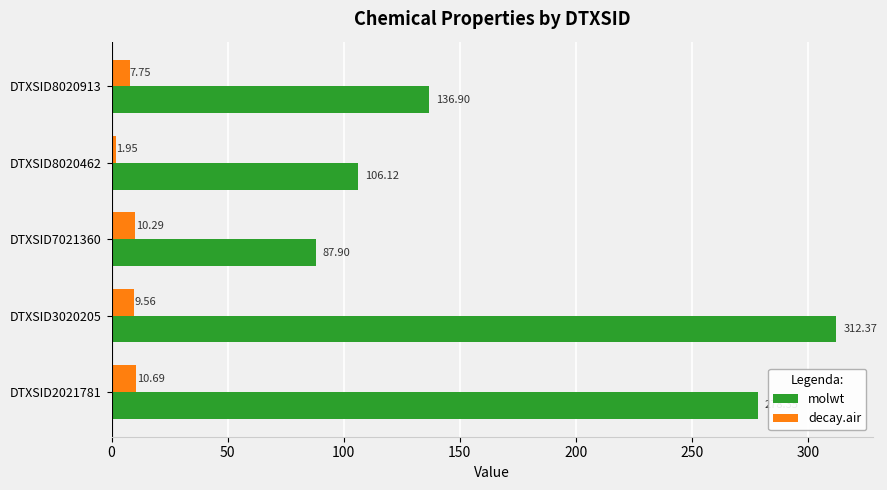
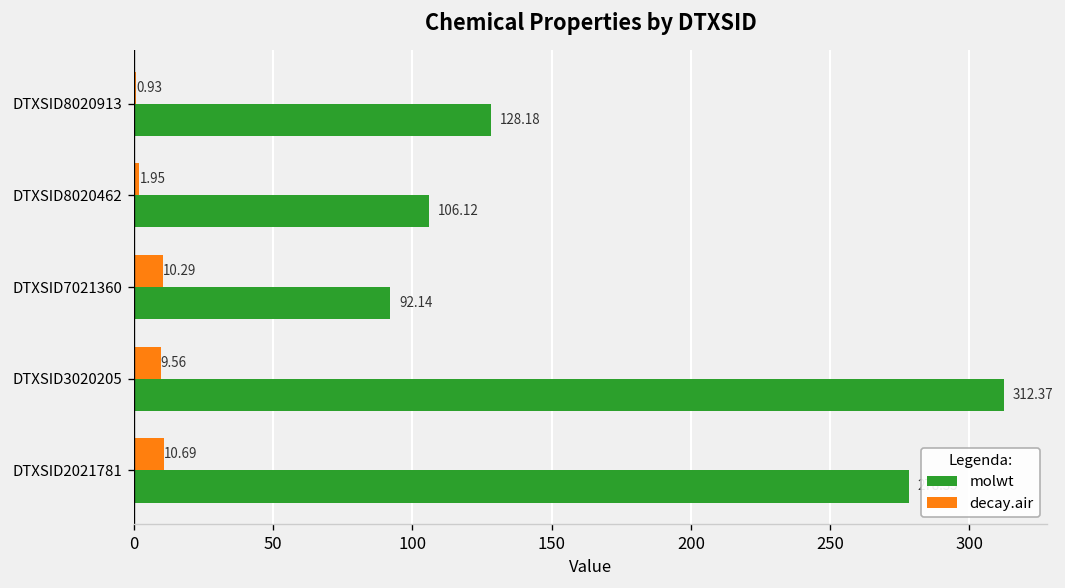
  {
    "molwt": {
-     "DTXSID8020913": 136.90,
+     "DTXSID8020913": 128.18,
      "DTXSID8020462": 106.12,
-     "DTXSID7021360": 87.90,
+     "DTXSID7021360": 92.14,
      "DTXSID3020205": 312.37
    },
    "decay.air": {
-     "DTXSID8020913": 7.75,
+     "DTXSID8020913": 0.93,
      "DTXSID8020462": 1.95,
      "DTXSID7021360": 10.29,
      "DTXSID3020205": 9.56,
      "DTXSID2021781": 10.69
    }
  }
